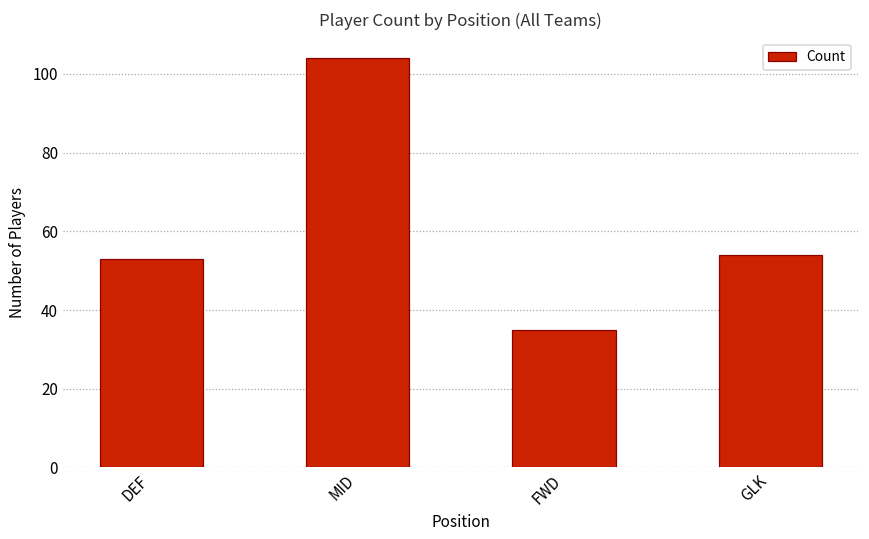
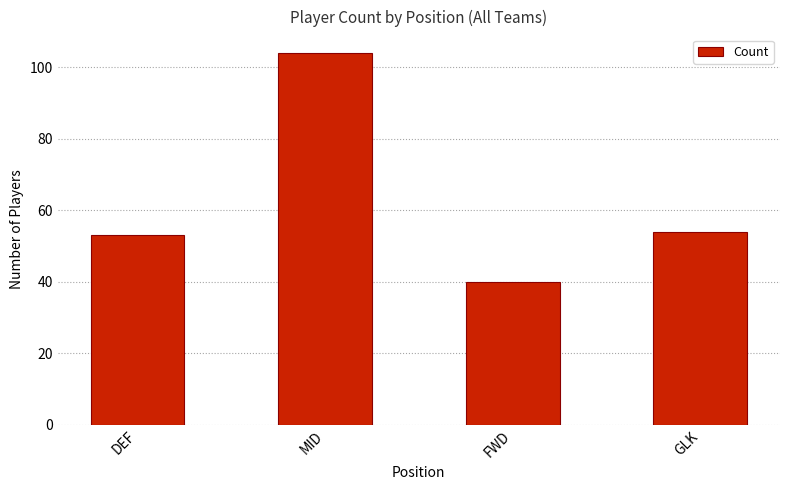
  {
    "DEF": 53,
    "MID": 104,
-   "FWD": 35,
+   "FWD": 40,
    "GLK": 54
  }
